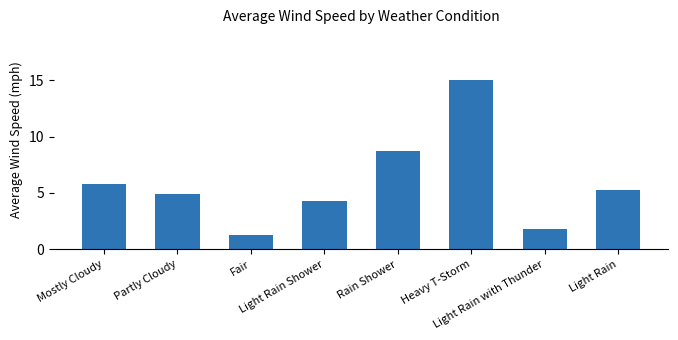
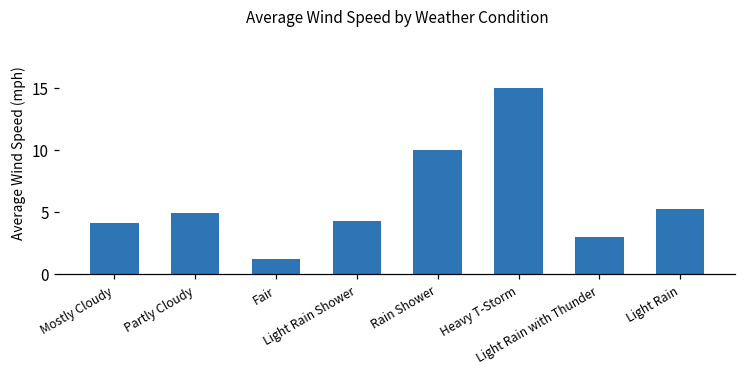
  {
-   "Mostly Cloudy": 5.8,
+   "Mostly Cloudy": 4.1,
    "Partly Cloudy": 4.9,
    "Fair": 1.3,
    "Light Rain Shower": 4.3,
-   "Rain Shower": 8.7,
+   "Rain Shower": 10.0,
    "Heavy T-Storm": 15.0,
-   "Light Rain with Thunder": 1.8,
+   "Light Rain with Thunder": 3.0,
    "Light Rain": 5.3
  }
